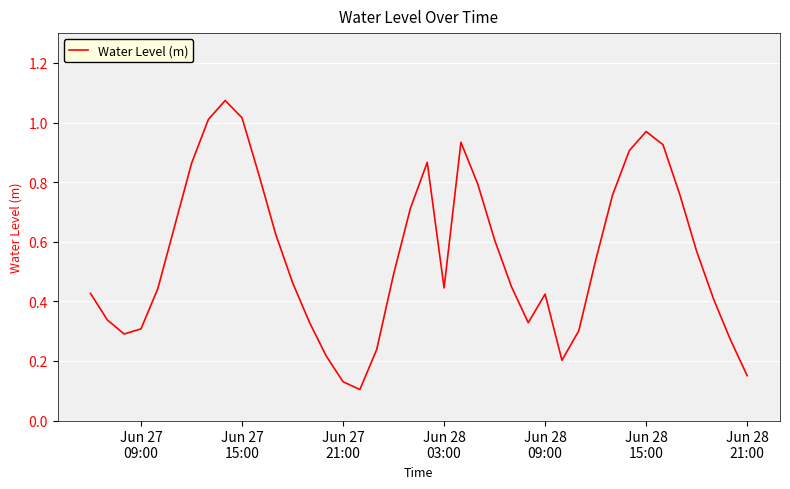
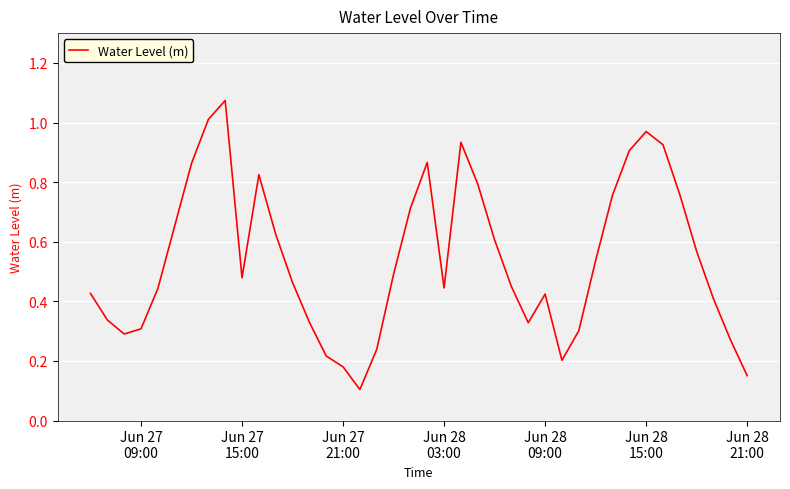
  {
    "Jun 27 09:00": 0.31,
-   "Jun 27 15:00": 1.02,
-   "Jun 27 21:00": 0.13,
+   "Jun 27 15:00": 0.48,
+   "Jun 27 21:00": 0.18,
    "Jun 28 03:00": 0.44,
    "Jun 28 09:00": 0.42,
    "Jun 28 15:00": 0.97,
    "Jun 28 21:00": 0.15
  }
